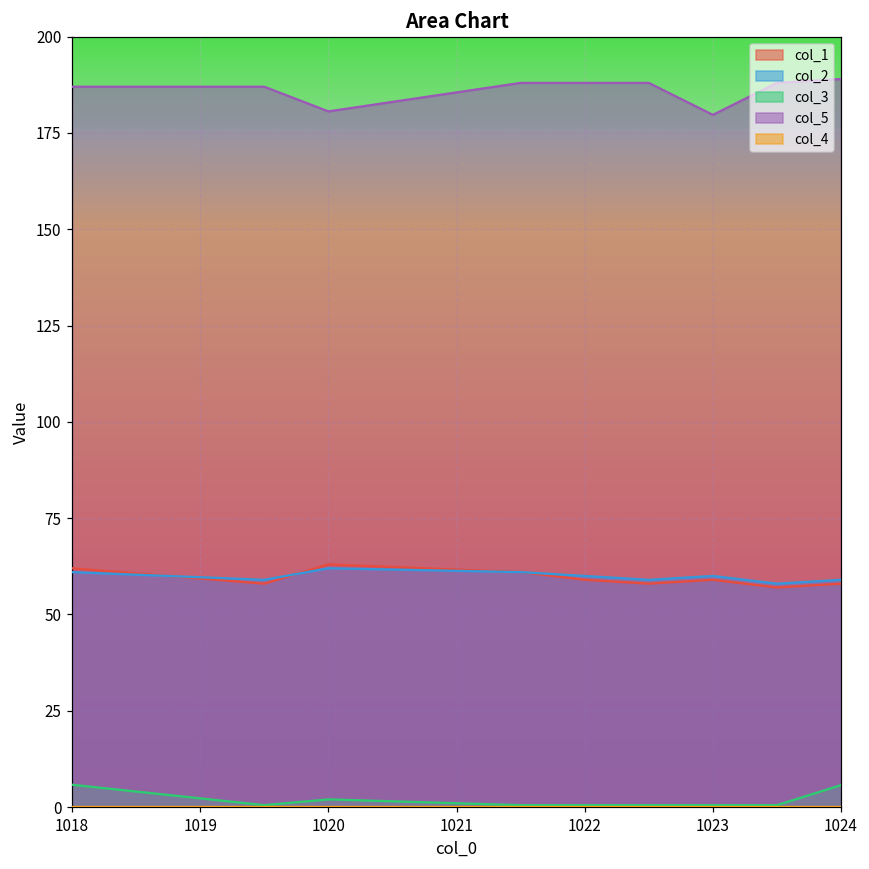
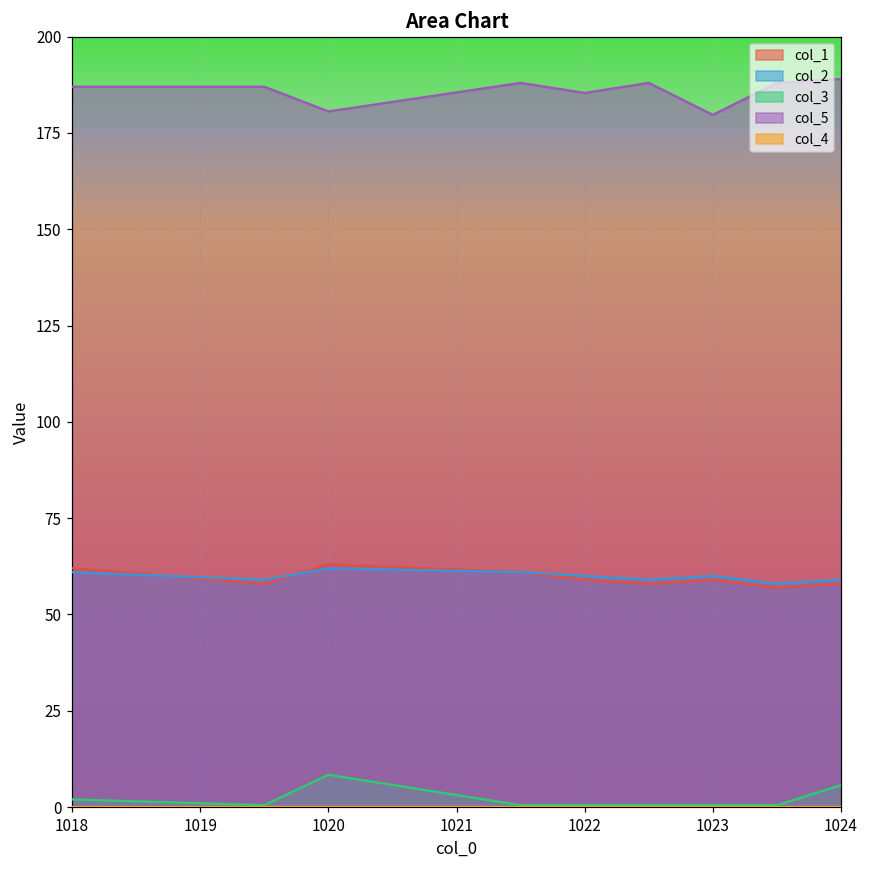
  {
    "col_1": {
      "1018": 62,
      "1020": 63,
      "1022": 59,
      "1023": 59,
      "1024": 58
    },
    "col_2": {
      "1018": 61,
      "1020": 62,
      "1022": 60,
      "1023": 60,
      "1024": 59
    },
    "col_3": {
-     "1018": 6,
-     "1020": 2,
+     "1018": 2,
+     "1020": 8,
      "1024": 6
    },
    "col_5": {
      "1018": 187,
      "1020": 181,
-     "1022": 188,
+     "1022": 185,
      "1023": 180,
      "1024": 189
    },
    "col_4": {
      "1018": 0,
      "1020": 0,
      "1024": 0
    }
  }
